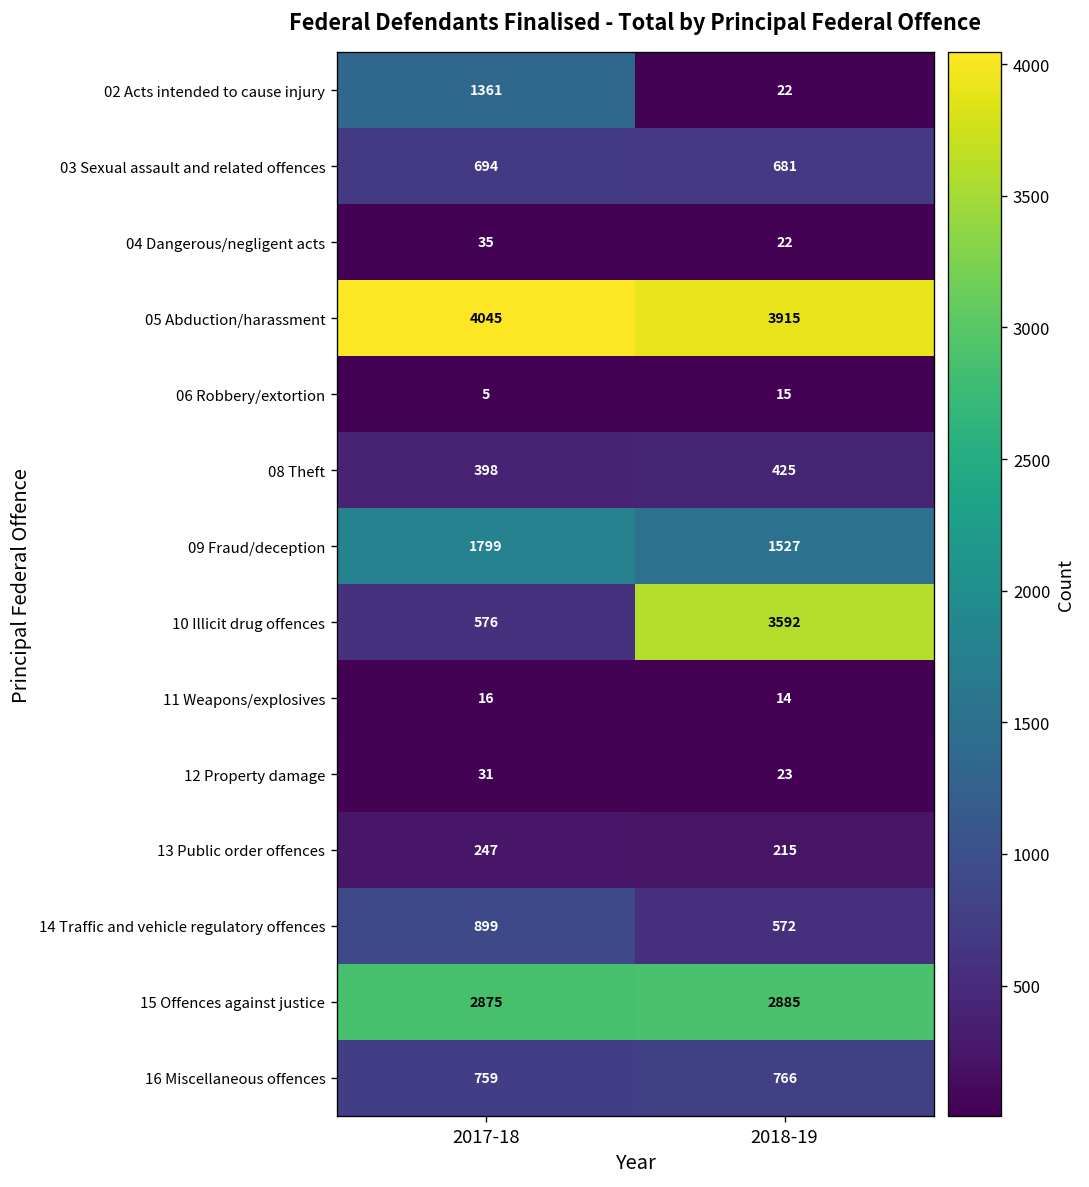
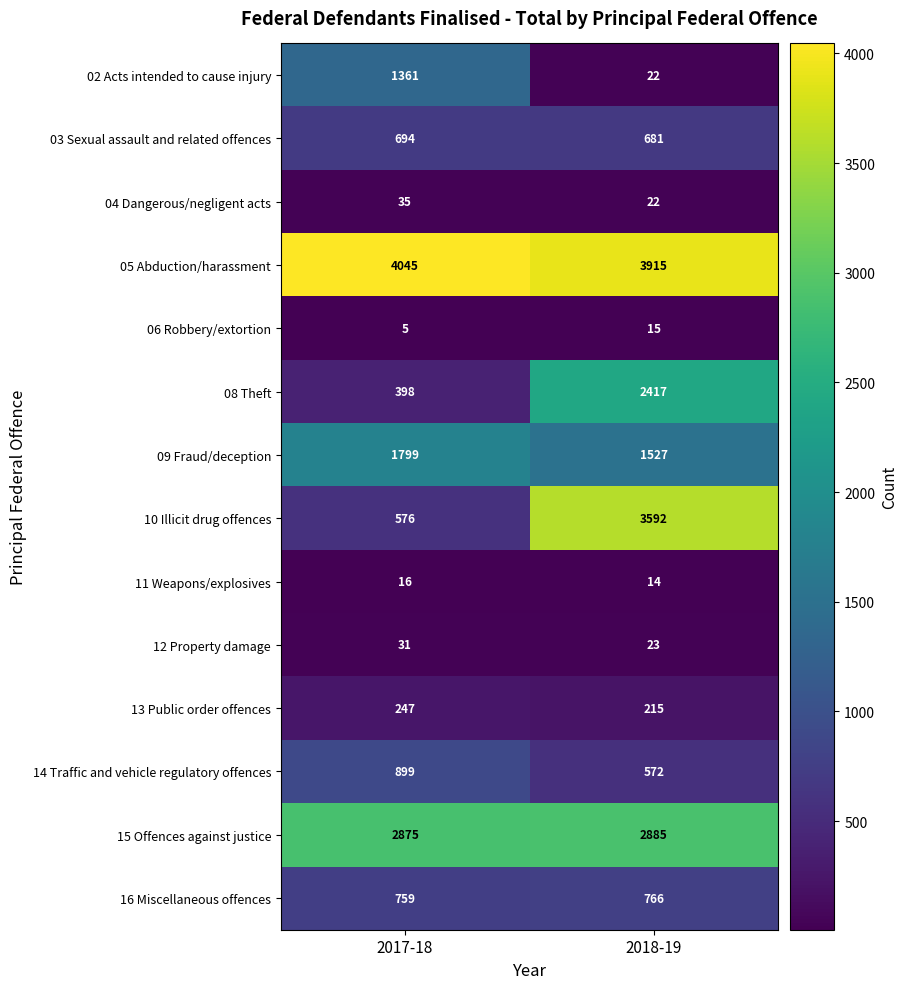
  {
    "02 Acts intended to cause injury": {
      "2017-18": 1361,
      "2018-19": 22
    },
    "03 Sexual assault and related offences": {
      "2017-18": 694,
      "2018-19": 681
    },
    "04 Dangerous/negligent acts": {
      "2017-18": 35,
      "2018-19": 22
    },
    "05 Abduction/harassment": {
      "2017-18": 4045,
      "2018-19": 3915
    },
    "06 Robbery/extortion": {
      "2017-18": 5,
      "2018-19": 15
    },
    "08 Theft": {
      "2017-18": 398,
-     "2018-19": 425
+     "2018-19": 2417
    },
    "09 Fraud/deception": {
      "2017-18": 1799,
      "2018-19": 1527
    },
    "10 Illicit drug offences": {
      "2017-18": 576,
      "2018-19": 3592
    },
    "11 Weapons/explosives": {
      "2017-18": 16,
      "2018-19": 14
    },
    "12 Property damage": {
      "2017-18": 31,
      "2018-19": 23
    },
    "13 Public order offences": {
      "2017-18": 247,
      "2018-19": 215
    },
    "14 Traffic and vehicle regulatory offences": {
      "2017-18": 899,
      "2018-19": 572
    },
    "15 Offences against justice": {
      "2017-18": 2875,
      "2018-19": 2885
    },
    "16 Miscellaneous offences": {
      "2017-18": 759,
      "2018-19": 766
    }
  }
